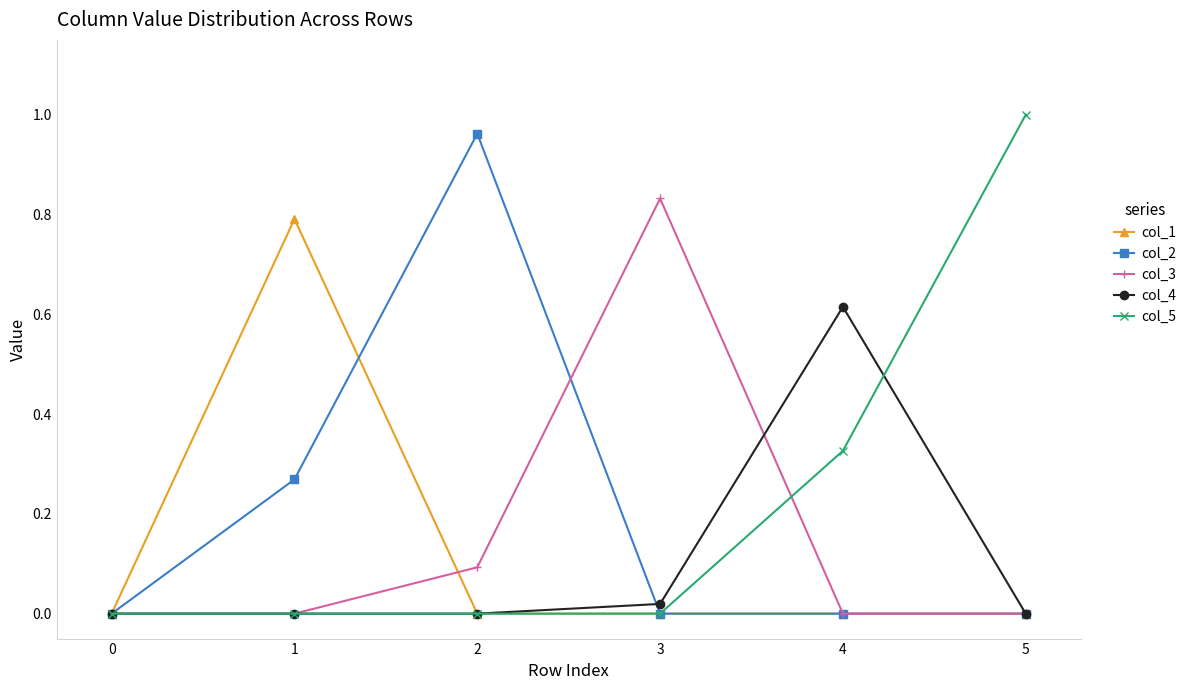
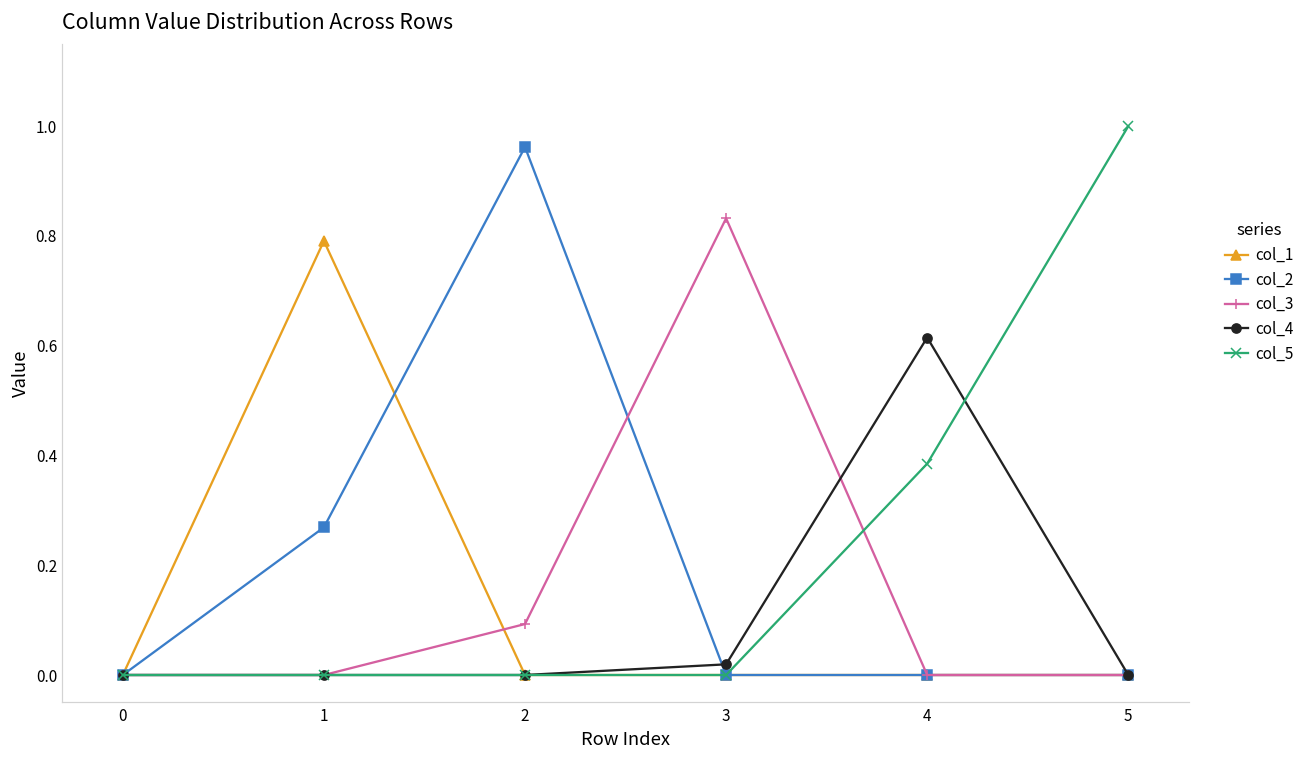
  {
    "col_1": {
      "1": 0.79
    },
    "col_2": {
      "1": 0.27,
      "2": 0.96
    },
    "col_3": {
      "2": 0.09,
      "3": 0.83
    },
    "col_4": {
      "3": 0.02,
      "4": 0.61
    },
    "col_5": {
-     "4": 0.33,
+     "4": 0.39,
      "5": 1.00
    }
  }
